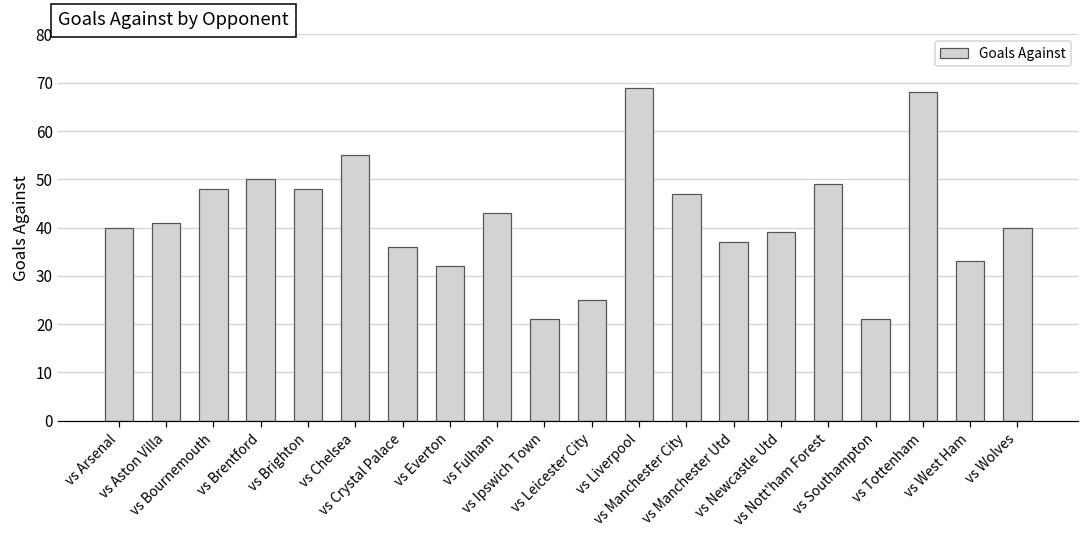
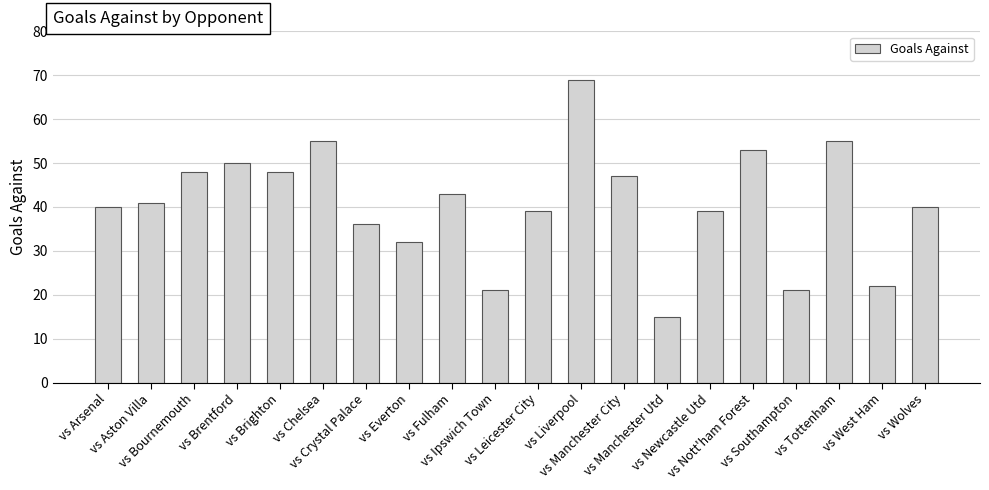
  {
    "vs Arsenal": 40,
    "vs Aston Villa": 41,
    "vs Bournemouth": 48,
    "vs Brentford": 50,
    "vs Brighton": 48,
    "vs Chelsea": 55,
    "vs Crystal Palace": 36,
    "vs Everton": 32,
    "vs Fulham": 43,
    "vs Ipswich Town": 21,
-   "vs Leicester City": 25,
+   "vs Leicester City": 39,
    "vs Liverpool": 69,
    "vs Manchester City": 47,
-   "vs Manchester Utd": 37,
+   "vs Manchester Utd": 15,
    "vs Newcastle Utd": 39,
-   "vs Nott'ham Forest": 49,
+   "vs Nott'ham Forest": 53,
    "vs Southampton": 21,
-   "vs Tottenham": 68,
-   "vs West Ham": 33,
+   "vs Tottenham": 55,
+   "vs West Ham": 22,
    "vs Wolves": 40
  }
